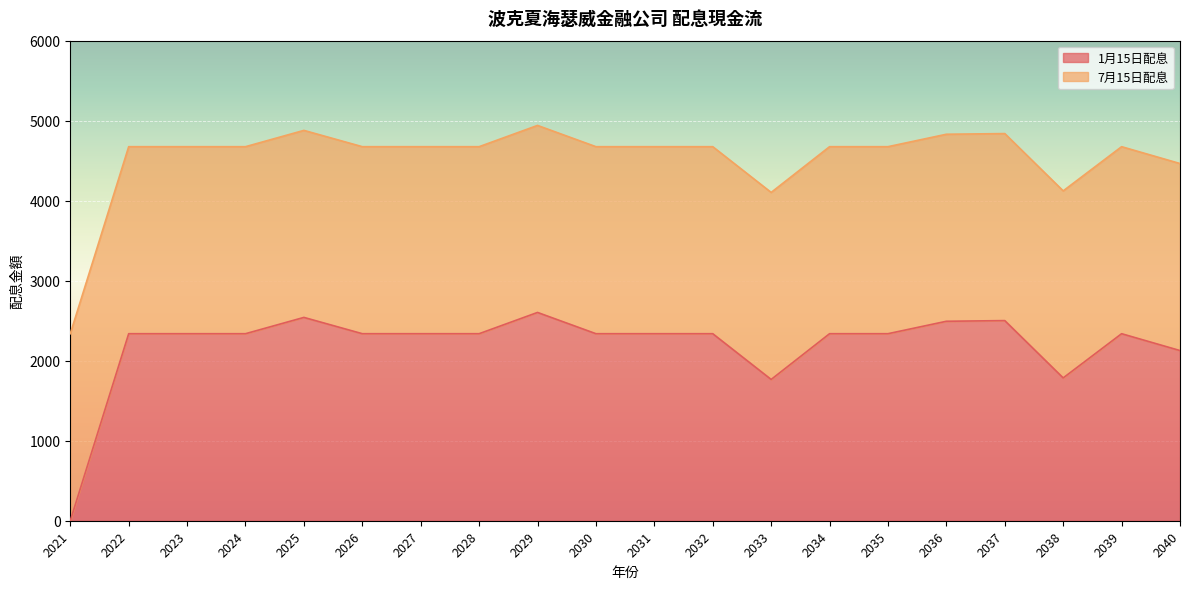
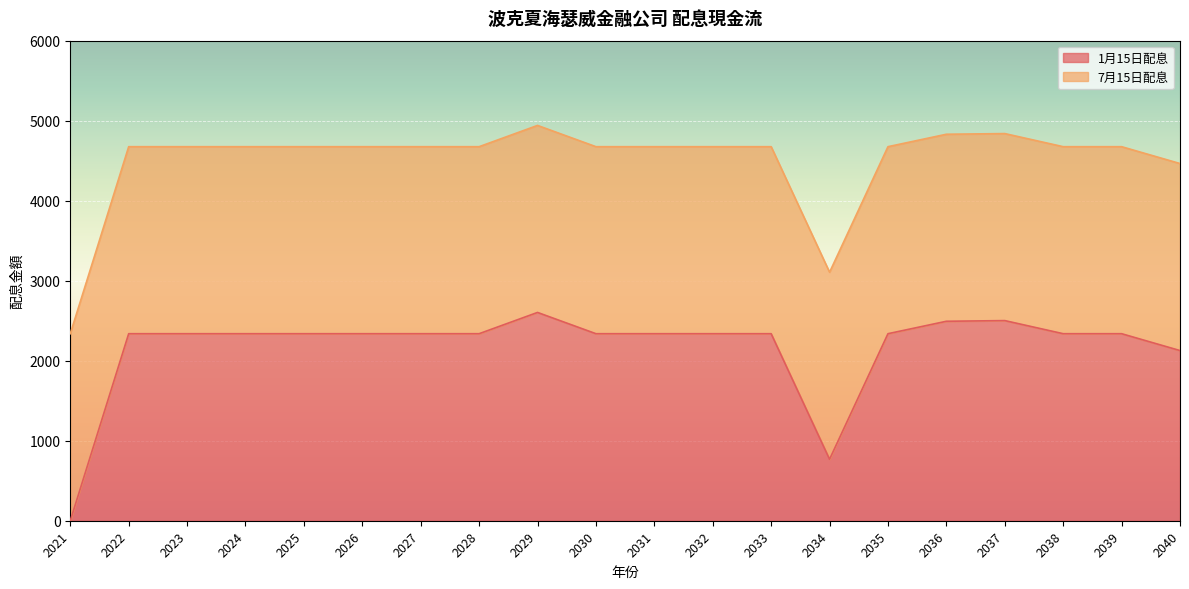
  {
    "1月15日配息": {
      "2021": 0,
      "2022": 2300,
      "2023": 2300,
      "2024": 2300,
-     "2025": 2500,
+     "2025": 2300,
      "2026": 2300,
      "2027": 2300,
      "2028": 2300,
      "2029": 2600,
      "2030": 2300,
      "2031": 2300,
      "2032": 2300,
-     "2033": 1800,
-     "2034": 2300,
+     "2033": 2300,
+     "2034": 800,
      "2035": 2300,
      "2036": 2500,
      "2037": 2500,
-     "2038": 1800,
+     "2038": 2300,
      "2039": 2300,
      "2040": 2100
    },
    "7月15日配息": {
      "2021": 2300,
      "2022": 2300,
      "2023": 2300,
      "2024": 2300,
      "2025": 2300,
      "2026": 2300,
      "2027": 2300,
      "2028": 2300,
      "2029": 2300,
      "2030": 2300,
      "2031": 2300,
      "2032": 2300,
      "2033": 2300,
      "2034": 2300,
      "2035": 2300,
      "2036": 2300,
      "2037": 2300,
      "2038": 2300,
      "2039": 2300,
      "2040": 2300
    }
  }
